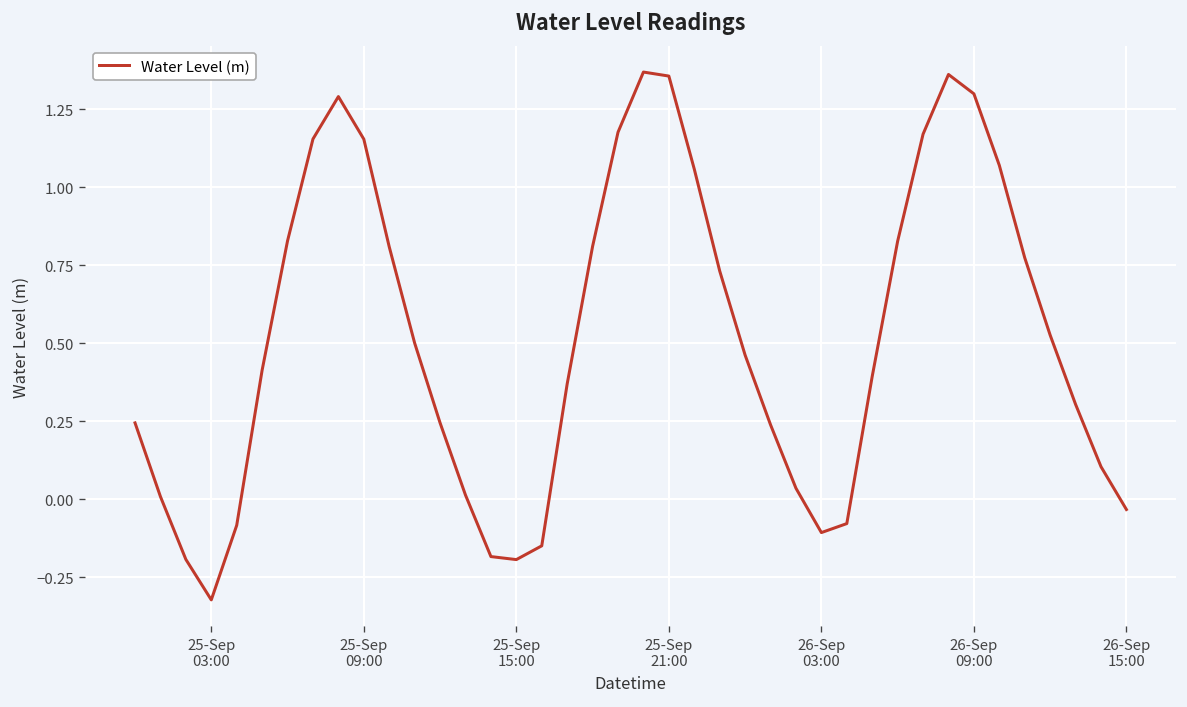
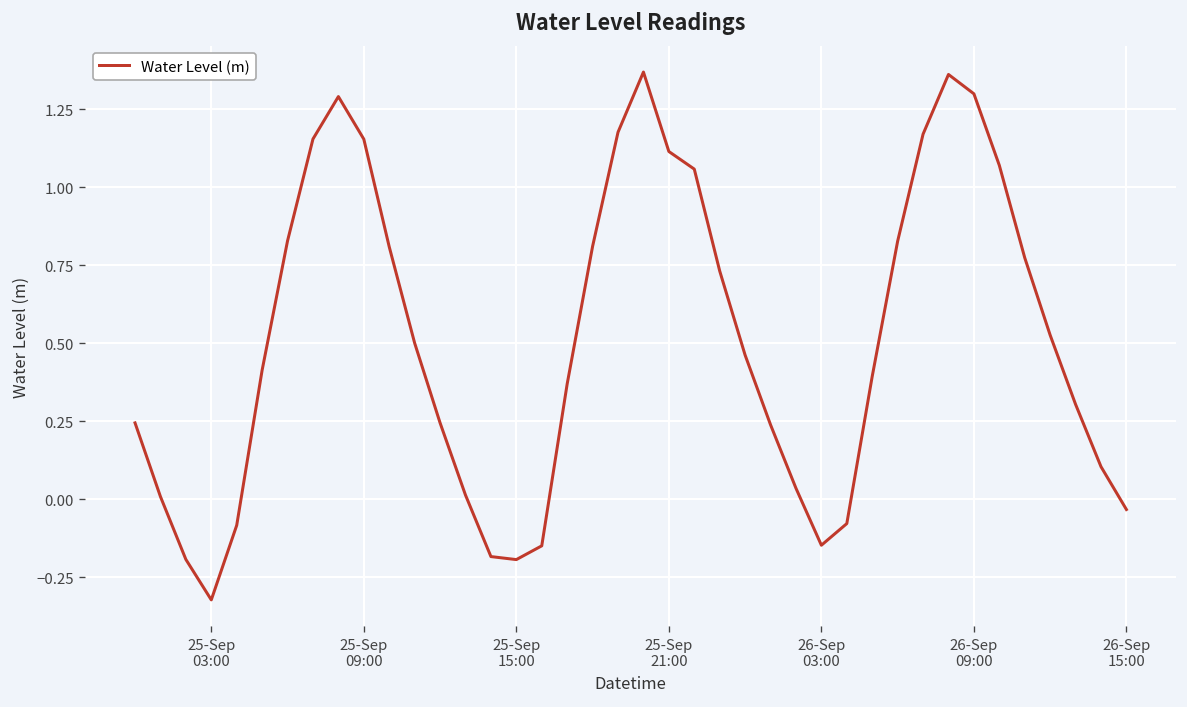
  {
    "25-Sep 03:00": -0.32,
    "25-Sep 09:00": 1.15,
    "25-Sep 15:00": -0.19,
-   "25-Sep 21:00": 1.36,
-   "26-Sep 03:00": -0.11,
+   "25-Sep 21:00": 1.12,
+   "26-Sep 03:00": -0.15,
    "26-Sep 09:00": 1.30,
    "26-Sep 15:00": -0.03
  }
